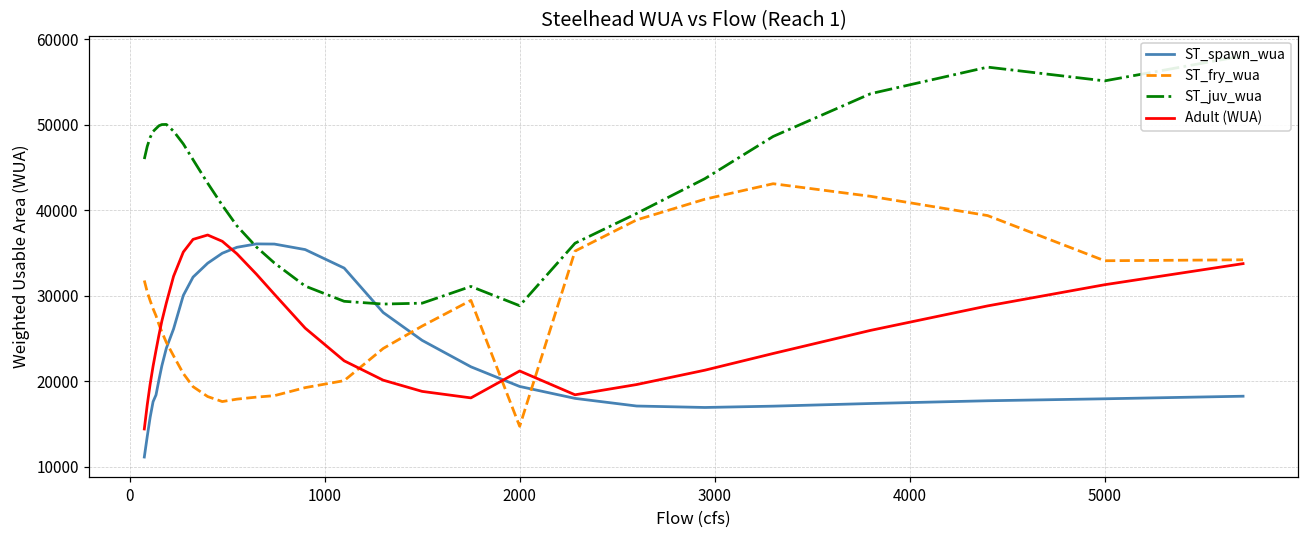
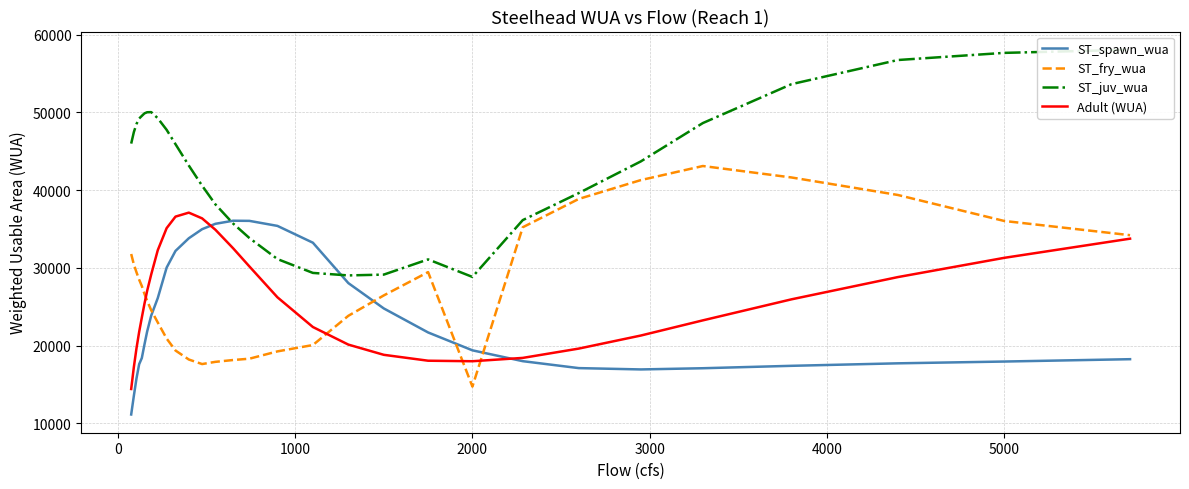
  {
    "ST_spawn_wua": {
      "2000": 19000,
      "5000": 18000
    },
    "ST_fry_wua": {
      "2000": 15000,
-     "5000": 34000
+     "5000": 36000
    },
    "ST_juv_wua": {
      "2000": 29000,
-     "5000": 55000
+     "5000": 58000
    },
    "Adult (WUA)": {
-     "2000": 21000,
+     "2000": 18000,
      "5000": 31000
    }
  }
